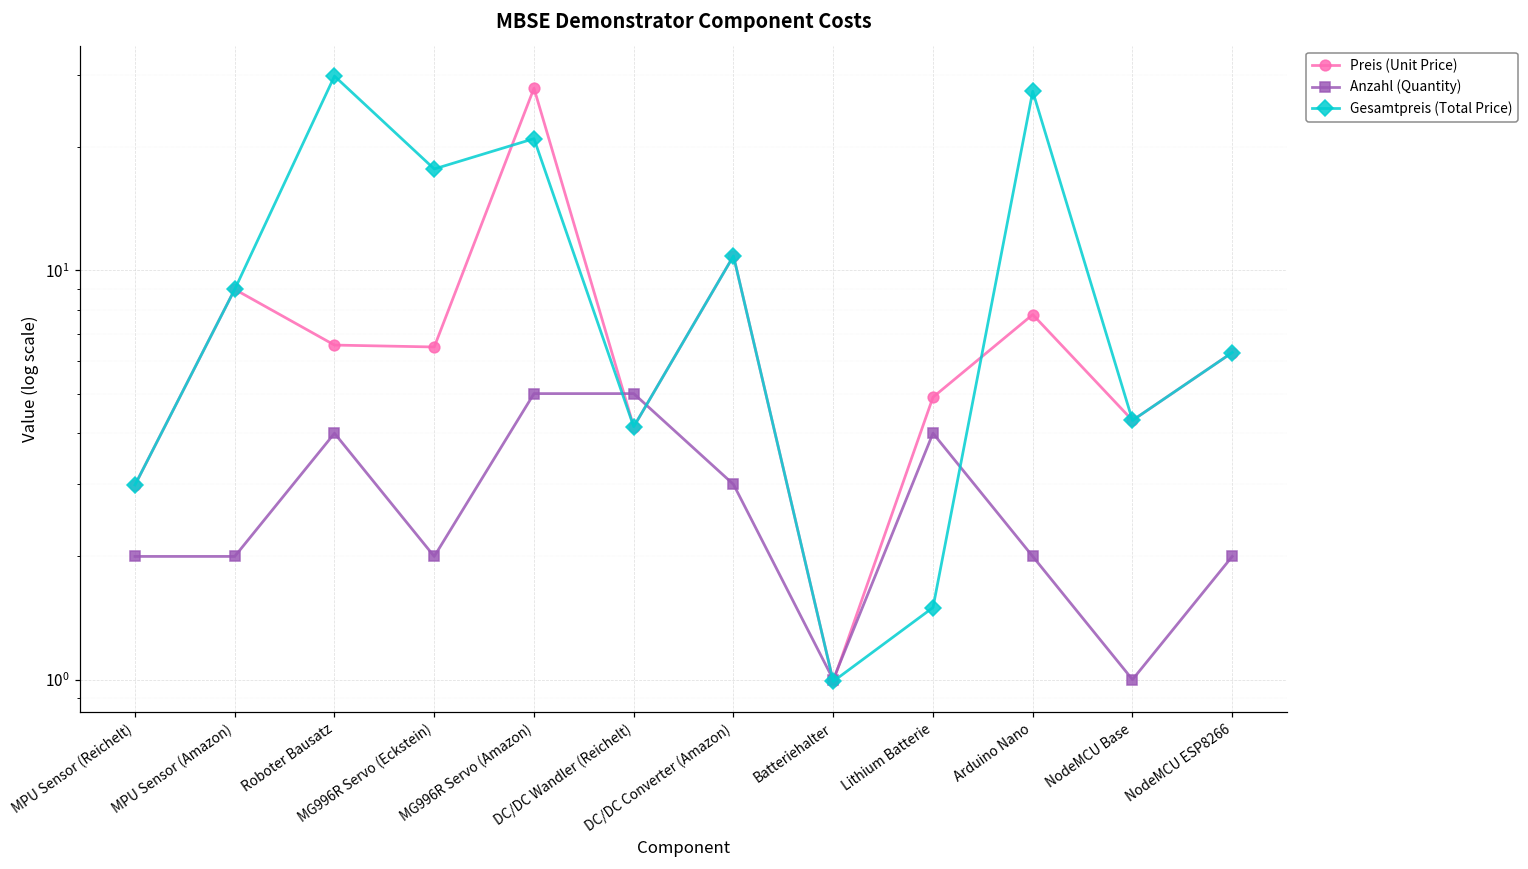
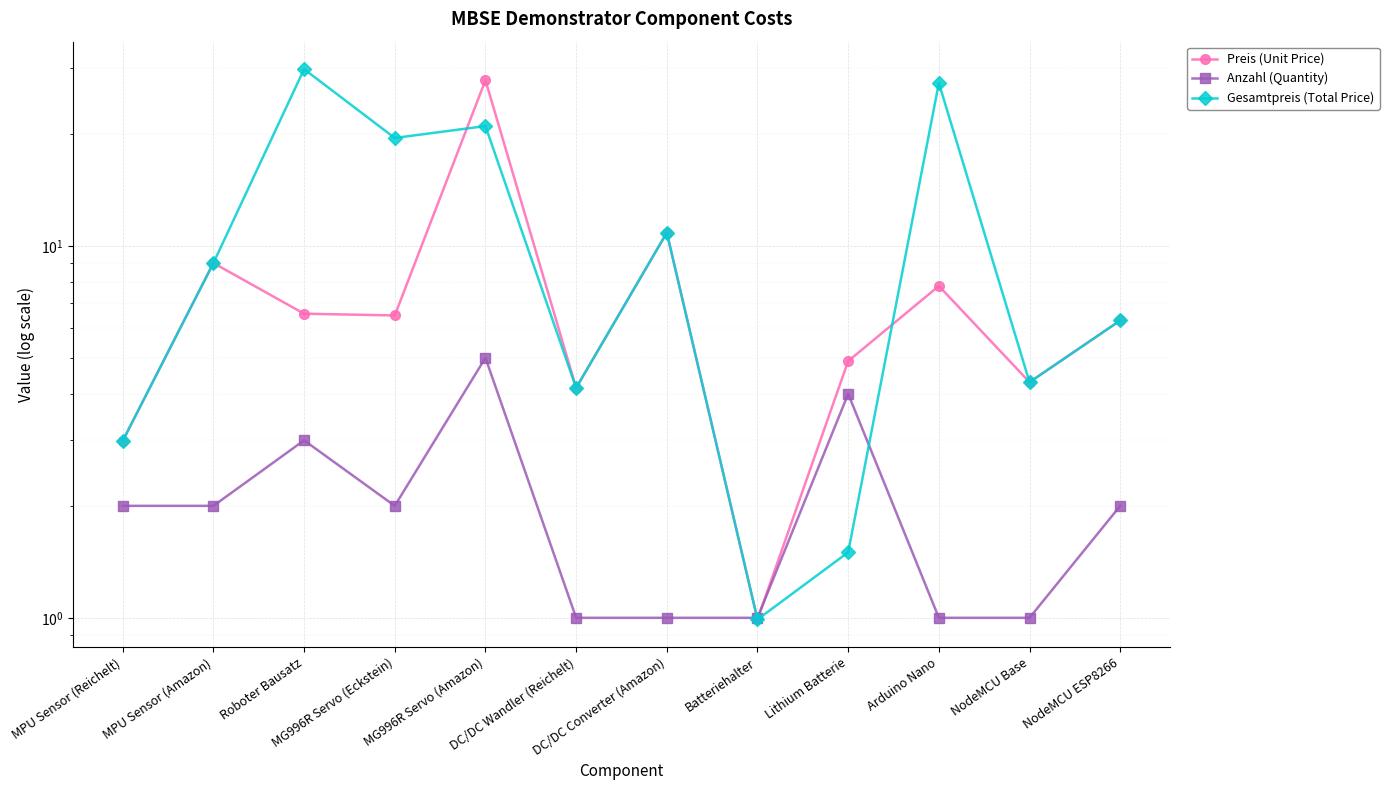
  {
    "Preis (Unit Price)": {
      "Roboter Bausatz": 6.6,
      "MG996R Servo (Eckstein)": 6.5,
      "MG996R Servo (Amazon)": 28,
      "Lithium Batterie": 4.9,
      "Arduino Nano": 7.8
    },
    "Anzahl (Quantity)": {
      "MPU Sensor (Reichelt)": 2,
      "MPU Sensor (Amazon)": 2,
-     "Roboter Bausatz": 4,
+     "Roboter Bausatz": 3,
      "MG996R Servo (Eckstein)": 2,
      "MG996R Servo (Amazon)": 5,
-     "DC/DC Wandler (Reichelt)": 5,
-     "DC/DC Converter (Amazon)": 3,
+     "DC/DC Wandler (Reichelt)": 1,
+     "DC/DC Converter (Amazon)": 1,
      "Lithium Batterie": 4,
-     "Arduino Nano": 2,
+     "Arduino Nano": 1,
      "NodeMCU Base": 1,
      "NodeMCU ESP8266": 2
    },
    "Gesamtpreis (Total Price)": {
      "Roboter Bausatz": 30,
-     "MG996R Servo (Eckstein)": 18,
+     "MG996R Servo (Eckstein)": 20,
      "MG996R Servo (Amazon)": 21,
      "Lithium Batterie": 1.50,
      "Arduino Nano": 27
    }
  }
